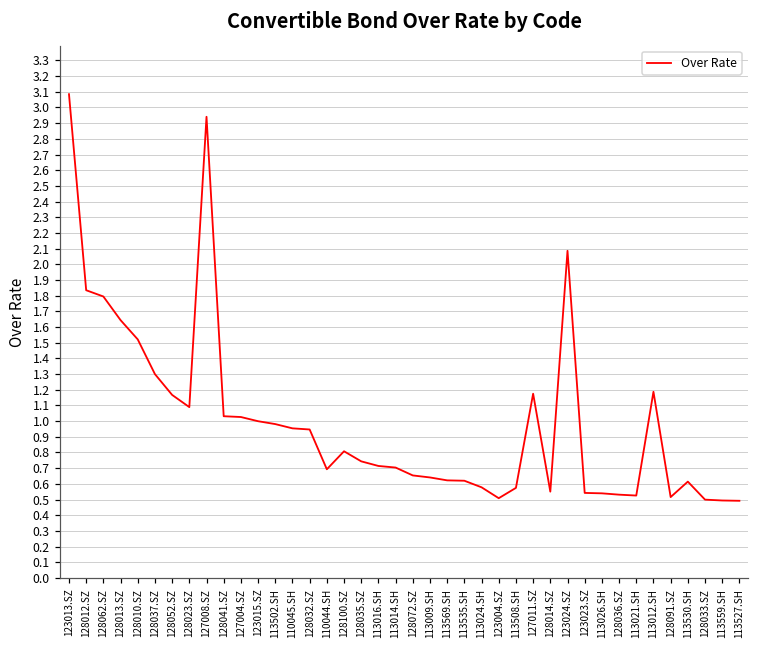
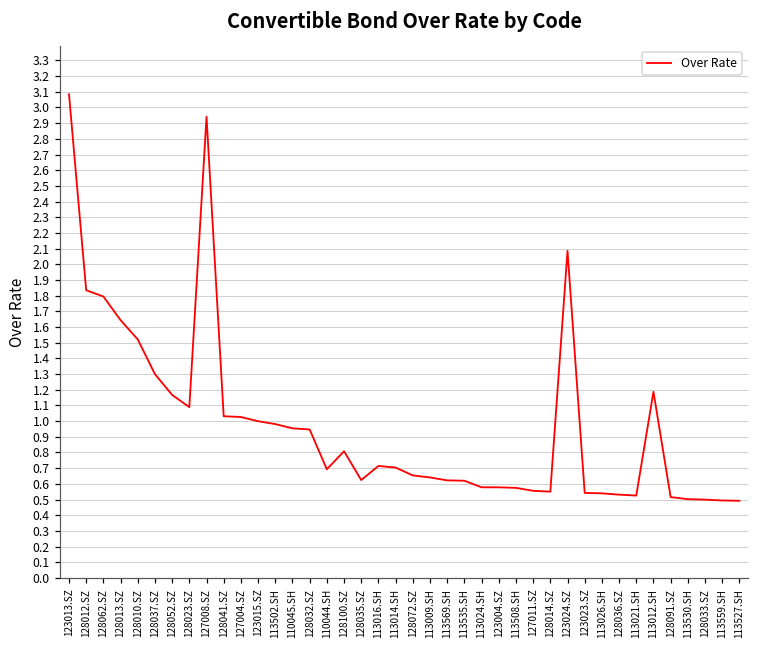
  {
    "123013.SZ": 3.08,
    "128012.SZ": 1.83,
    "128062.SZ": 1.79,
    "128013.SZ": 1.64,
    "128010.SZ": 1.52,
    "128037.SZ": 1.30,
    "128052.SZ": 1.17,
    "128023.SZ": 1.09,
    "127008.SZ": 2.94,
    "128041.SZ": 1.03,
    "127004.SZ": 1.03,
    "123015.SZ": 1.00,
    "113502.SH": 0.98,
    "110045.SH": 0.95,
    "128032.SZ": 0.95,
    "110044.SH": 0.69,
    "128100.SZ": 0.81,
-   "128035.SZ": 0.74,
+   "128035.SZ": 0.62,
    "113016.SH": 0.71,
    "113014.SH": 0.70,
    "128072.SZ": 0.65,
    "113009.SH": 0.64,
    "113569.SH": 0.62,
    "113535.SH": 0.62,
    "113024.SH": 0.58,
-   "123004.SZ": 0.51,
+   "123004.SZ": 0.58,
    "113508.SH": 0.57,
-   "127011.SZ": 1.17,
+   "127011.SZ": 0.56,
    "128014.SZ": 0.55,
    "123024.SZ": 2.09,
    "123023.SZ": 0.54,
    "113026.SH": 0.54,
    "128036.SZ": 0.53,
    "113021.SH": 0.53,
    "113012.SH": 1.19,
    "128091.SZ": 0.52,
-   "113530.SH": 0.61,
+   "113530.SH": 0.50,
    "128033.SZ": 0.50,
    "113559.SH": 0.49,
    "113527.SH": 0.49
  }
